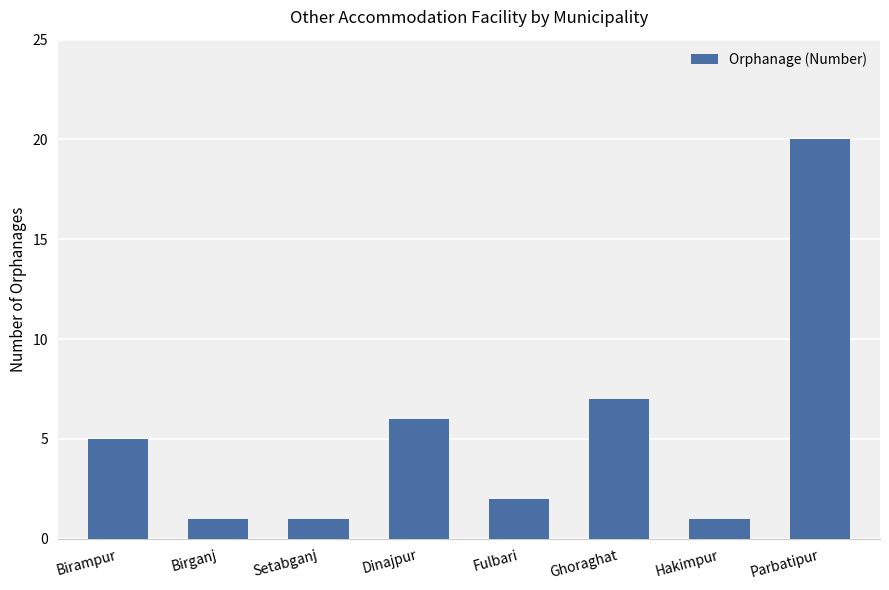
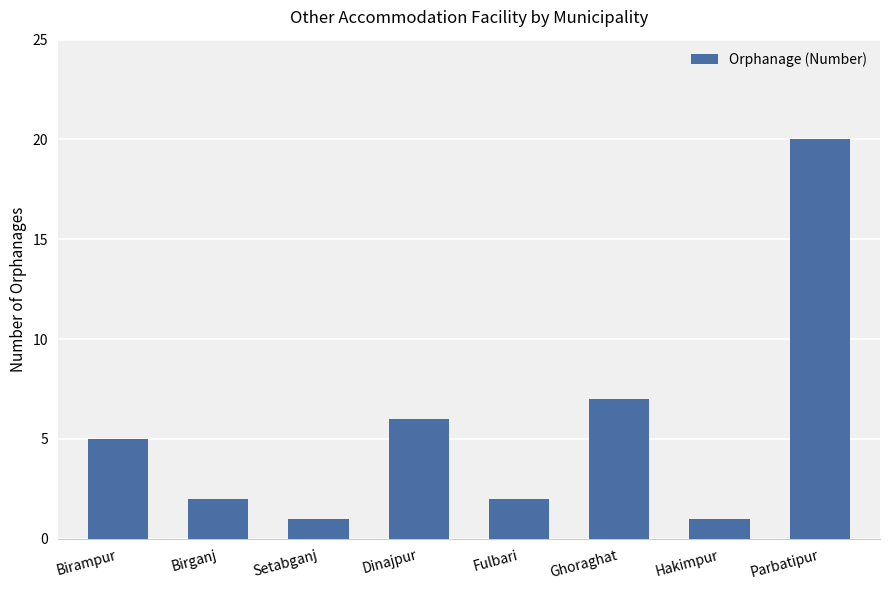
  {
    "Birampur": 5,
-   "Birganj": 1,
+   "Birganj": 2,
    "Setabganj": 1,
    "Dinajpur": 6,
    "Fulbari": 2,
    "Ghoraghat": 7,
    "Hakimpur": 1,
    "Parbatipur": 20
  }
